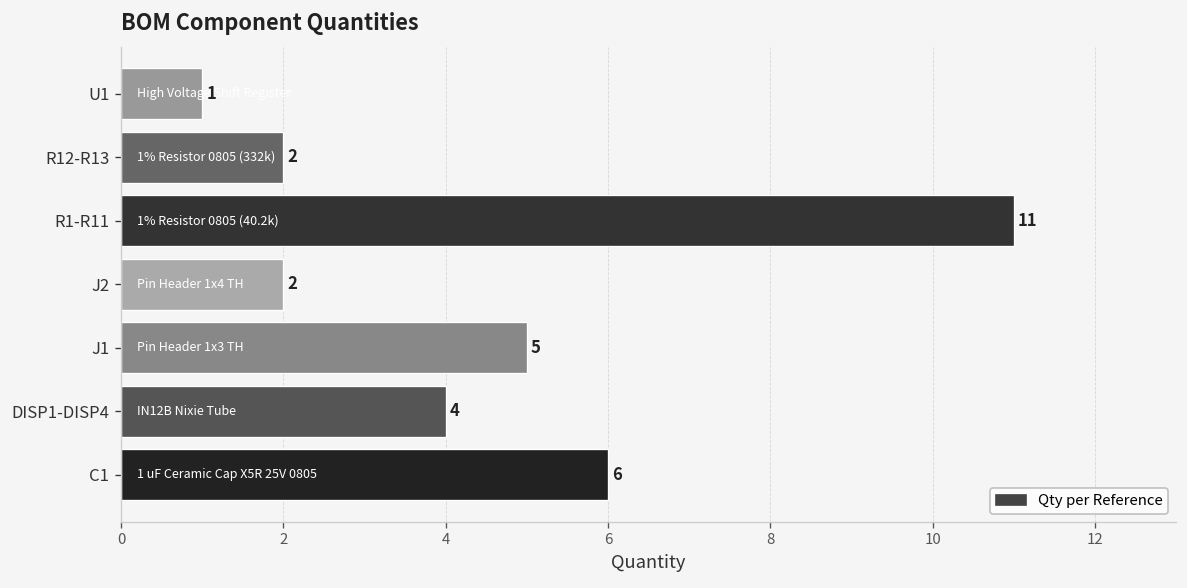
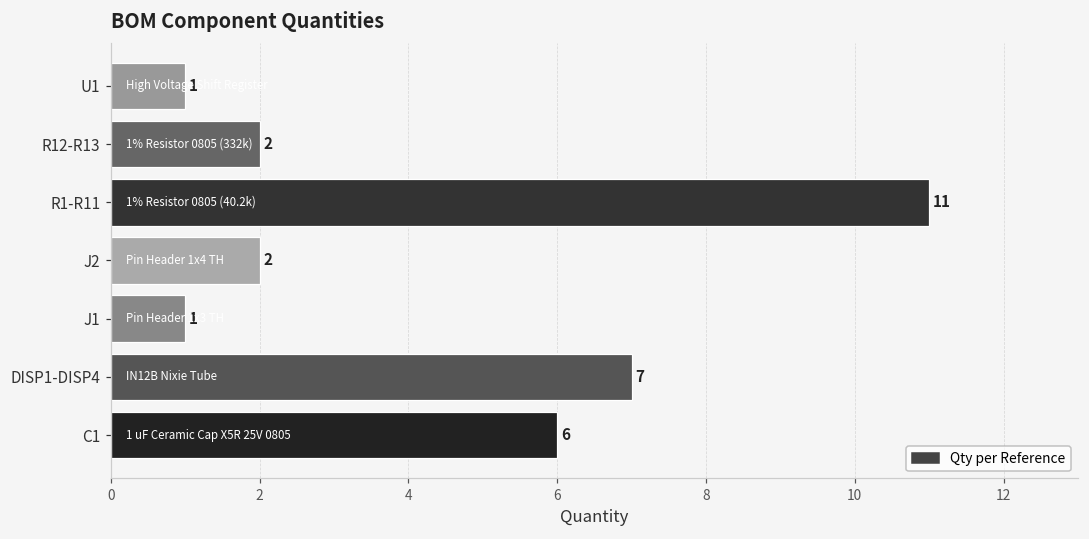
  {
    "U1": 1,
    "R12-R13": 2,
    "R1-R11": 11,
    "J2": 2,
-   "J1": 5,
-   "DISP1-DISP4": 4,
+   "J1": 1,
+   "DISP1-DISP4": 7,
    "C1": 6
  }
